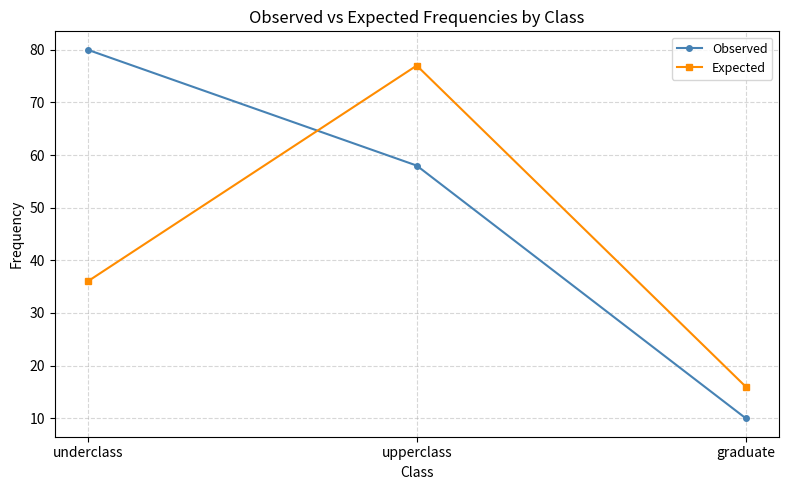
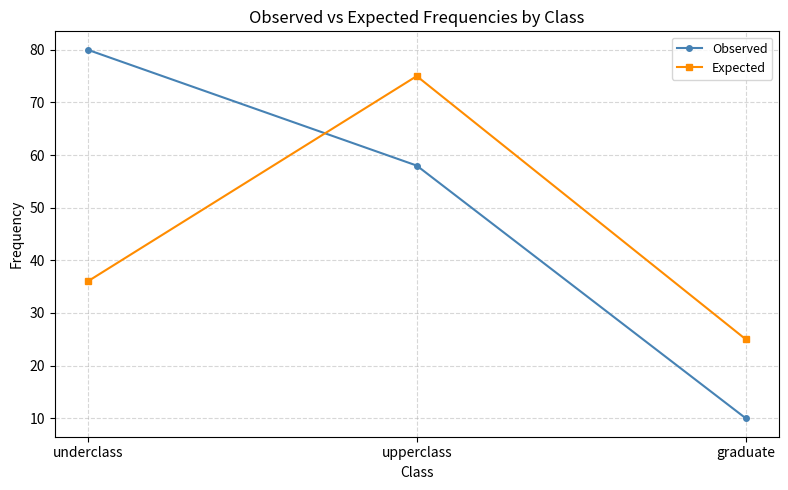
  {
    "Observed": {
      "underclass": 80,
      "upperclass": 58,
      "graduate": 10
    },
    "Expected": {
      "underclass": 36,
-     "upperclass": 77,
-     "graduate": 16
+     "upperclass": 75,
+     "graduate": 25
    }
  }
